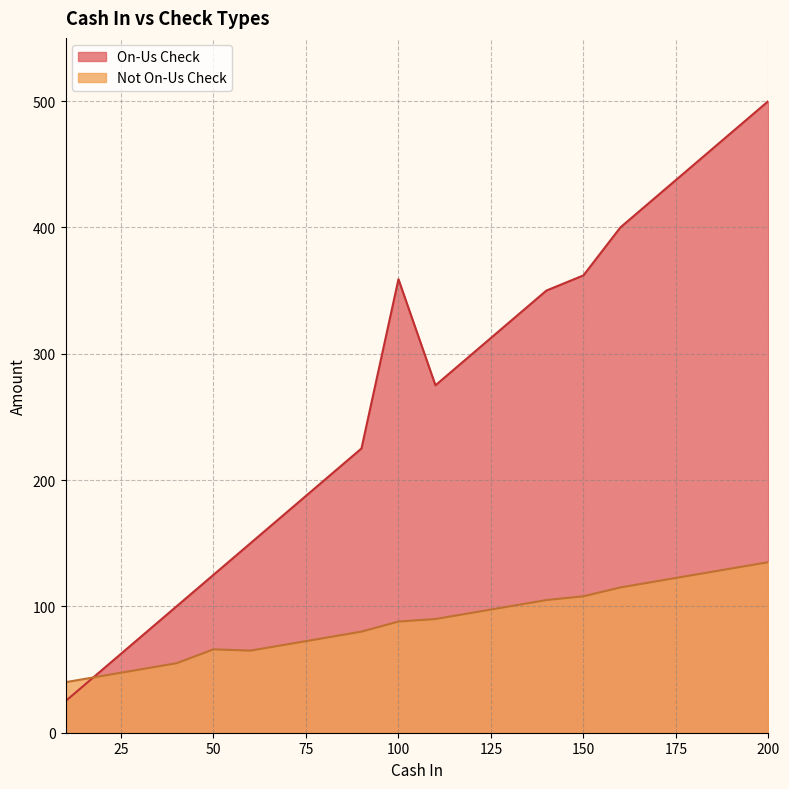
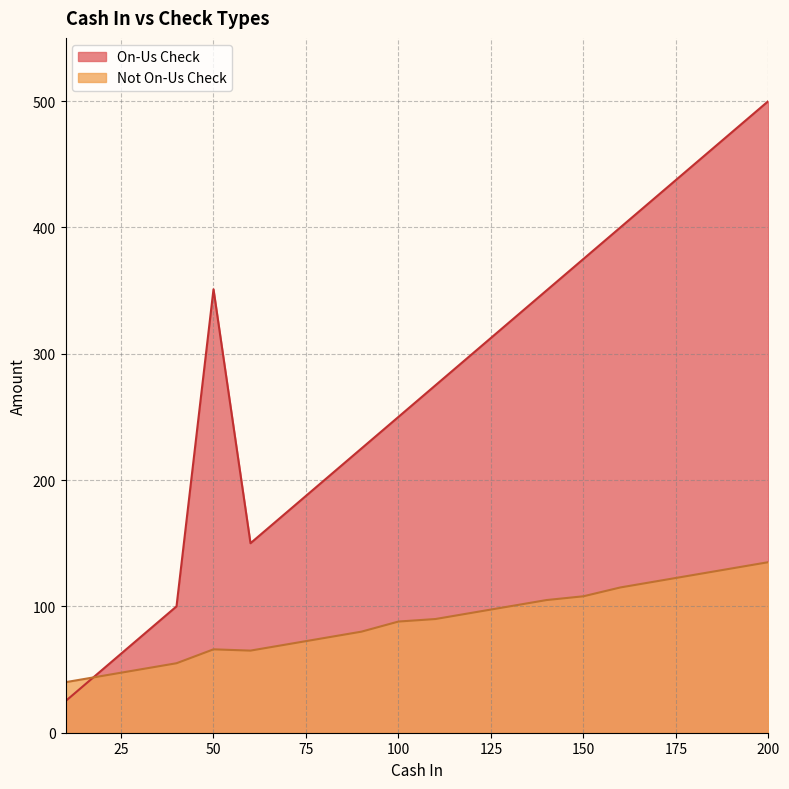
  {
    "On-Us Check": {
-     "50": 125,
-     "100": 359,
-     "150": 362,
+     "50": 351,
+     "100": 250,
+     "150": 375,
      "200": 500
    },
    "Not On-Us Check": {
      "50": 66,
      "100": 88,
      "150": 108,
      "200": 135
    }
  }
